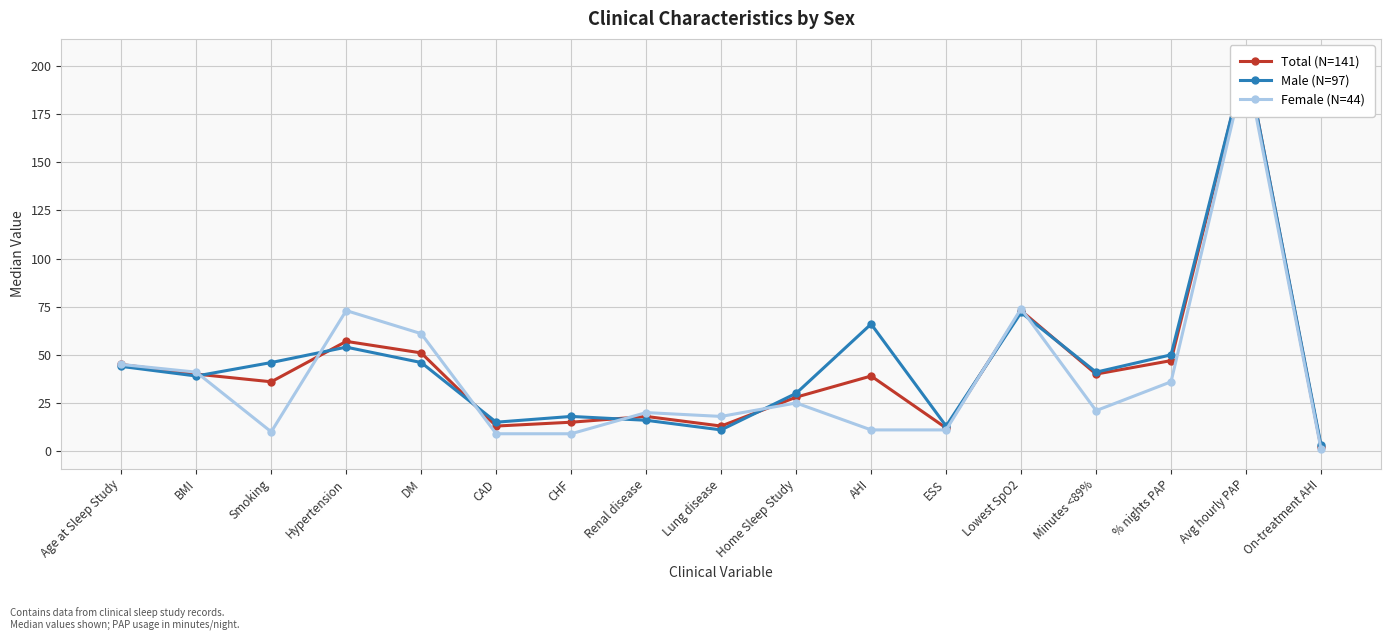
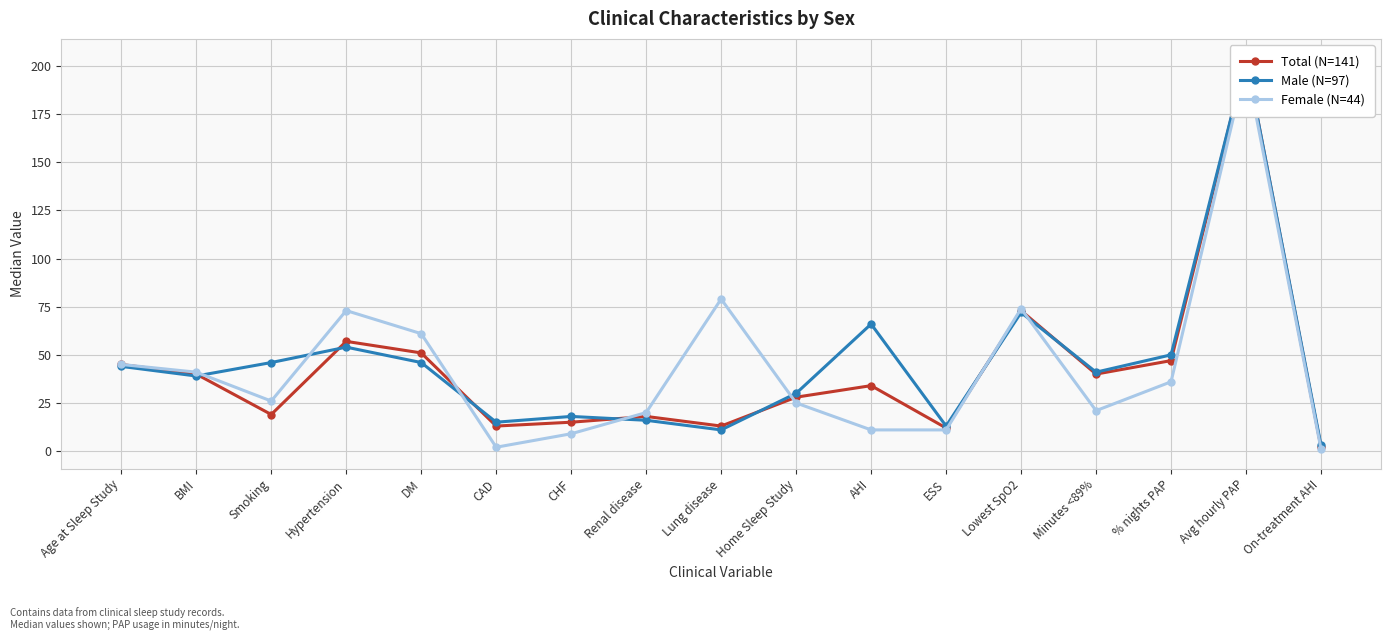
  {
    "Total (N=141)": {
-     "Smoking": 36,
+     "Smoking": 19,
      "Hypertension": 57,
      "DM": 51,
      "CAD": 13,
      "CHF": 15,
      "Renal disease": 18,
      "Lung disease": 13,
      "Home Sleep Study": 28,
-     "AHI": 39,
+     "AHI": 34,
      "% nights PAP": 47
    },
    "Male (N=97)": {
      "Smoking": 46,
      "Hypertension": 54,
      "DM": 46,
      "CAD": 15,
      "CHF": 18,
      "Renal disease": 16,
      "Lung disease": 11,
      "Home Sleep Study": 30,
      "AHI": 66,
      "% nights PAP": 50
    },
    "Female (N=44)": {
-     "Smoking": 10,
+     "Smoking": 26,
      "Hypertension": 73,
      "DM": 61,
-     "CAD": 9,
+     "CAD": 2,
      "CHF": 9,
      "Renal disease": 20,
-     "Lung disease": 18,
+     "Lung disease": 79,
      "Home Sleep Study": 25,
      "AHI": 11,
      "Minutes <89%": 21,
      "% nights PAP": 36
    }
  }
